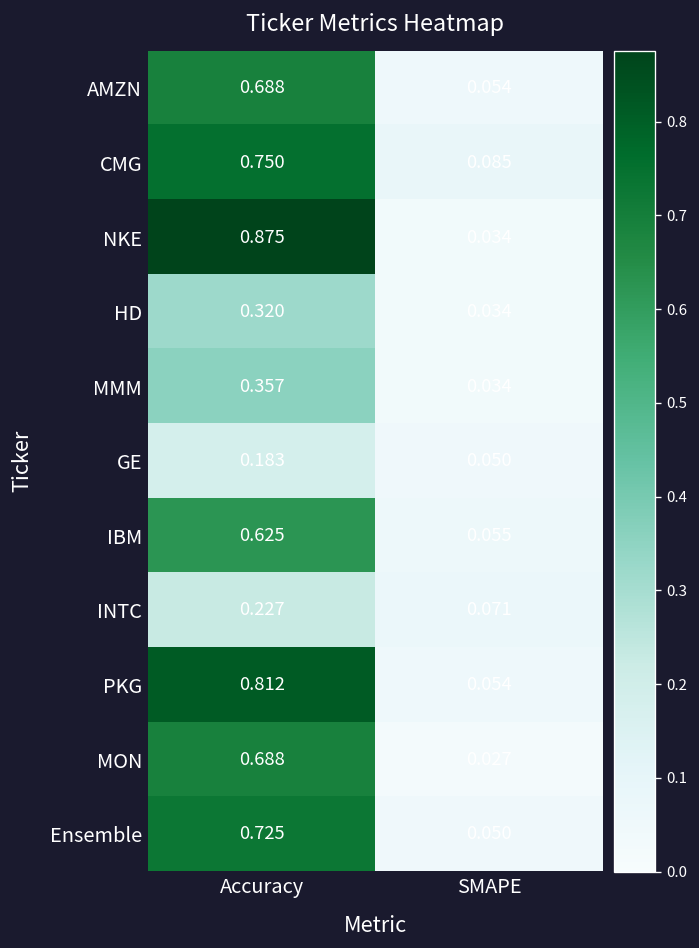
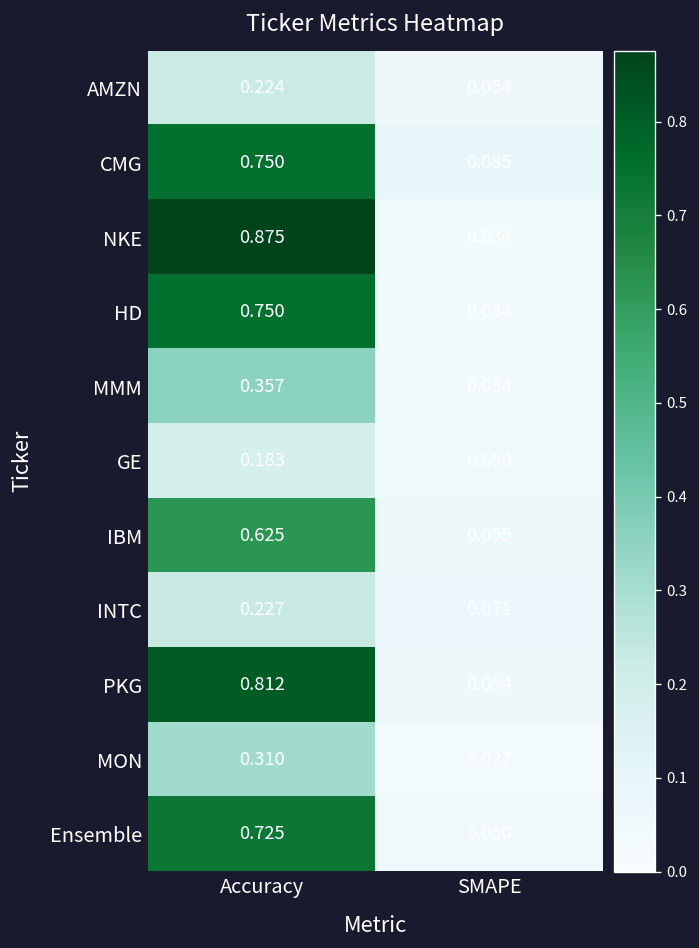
  {
    "AMZN": {
-     "Accuracy": 0.688
+     "Accuracy": 0.224
    },
    "CMG": {
      "Accuracy": 0.750
    },
    "NKE": {
      "Accuracy": 0.875
    },
    "HD": {
-     "Accuracy": 0.320
+     "Accuracy": 0.750
    },
    "MMM": {
      "Accuracy": 0.357
    },
    "IBM": {
      "Accuracy": 0.625
    },
    "INTC": {
      "Accuracy": 0.227
    },
    "PKG": {
      "Accuracy": 0.812
    },
    "MON": {
-     "Accuracy": 0.688
+     "Accuracy": 0.310
    },
    "Ensemble": {
      "Accuracy": 0.725
    }
  }
